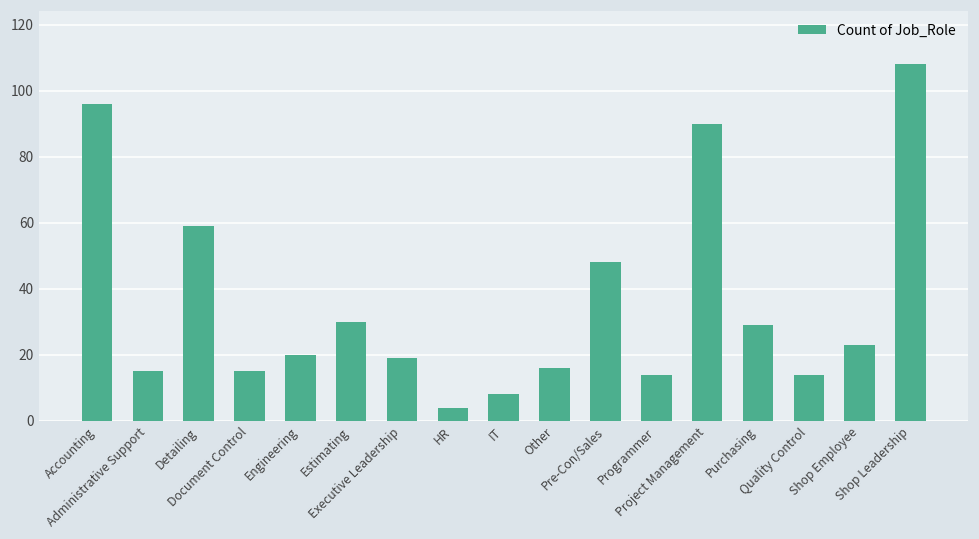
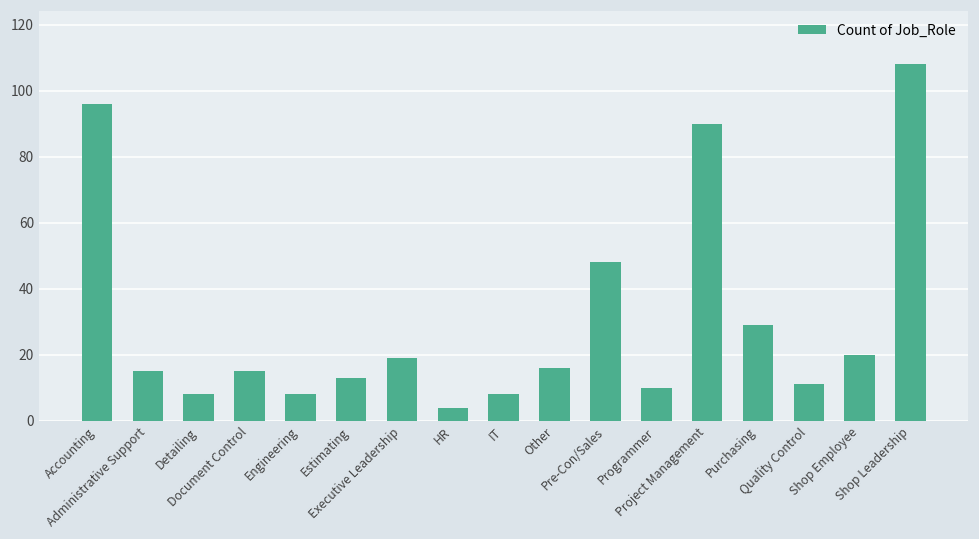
  {
    "Accounting": 96,
    "Administrative Support": 15,
-   "Detailing": 59,
+   "Detailing": 8,
    "Document Control": 15,
-   "Engineering": 20,
-   "Estimating": 30,
+   "Engineering": 8,
+   "Estimating": 13,
    "Executive Leadership": 19,
    "HR": 4,
    "IT": 8,
    "Other": 16,
    "Pre-Con/Sales": 48,
-   "Programmer": 14,
+   "Programmer": 10,
    "Project Management": 90,
    "Purchasing": 29,
-   "Quality Control": 14,
-   "Shop Employee": 23,
+   "Quality Control": 11,
+   "Shop Employee": 20,
    "Shop Leadership": 108
  }
